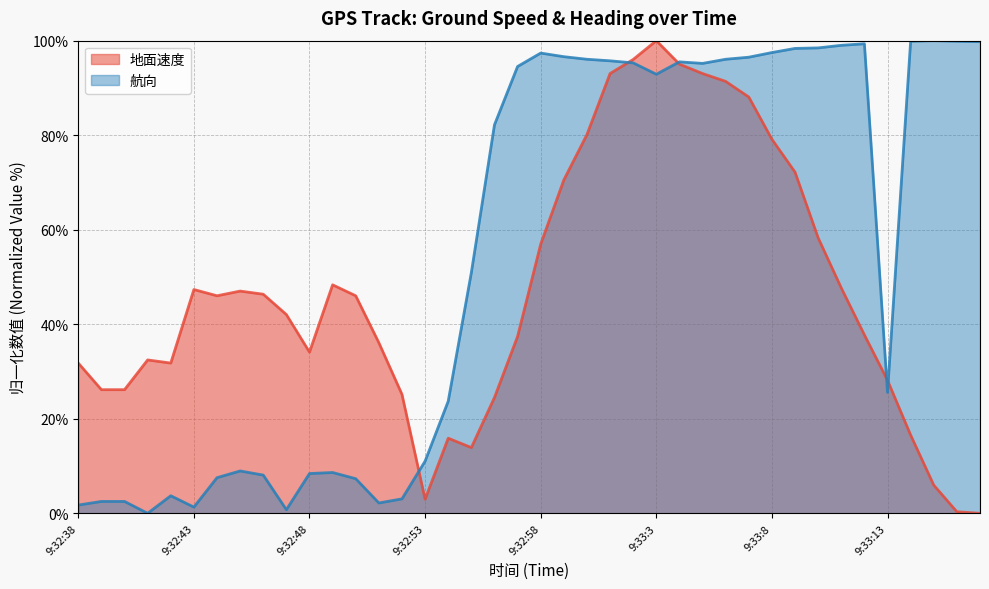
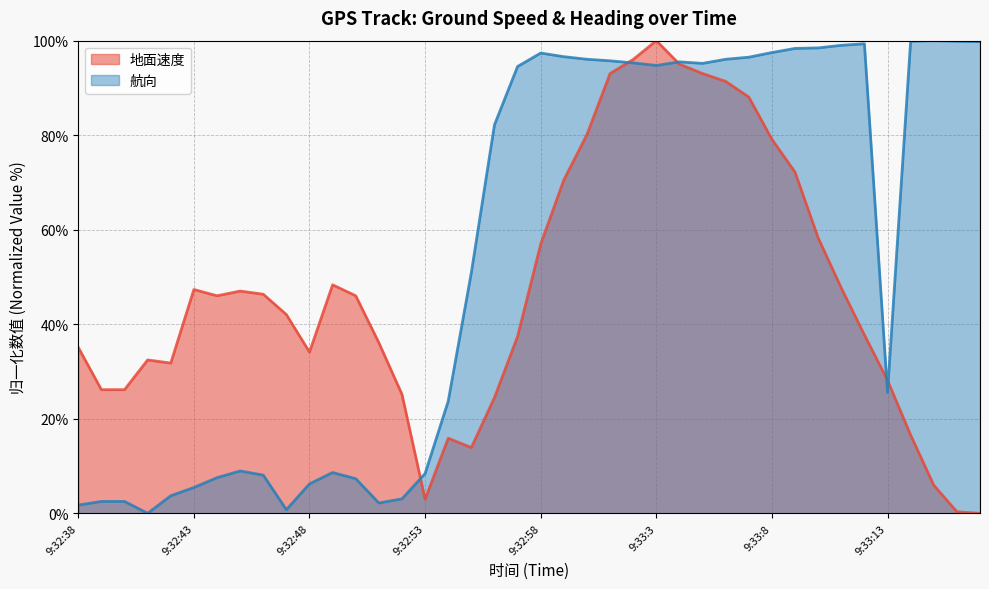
  {
    "地面速度": {
-     "9:32:38": "32%",
+     "9:32:38": "35%",
      "9:32:43": "47%",
      "9:32:48": "34%",
      "9:32:53": "3%",
      "9:32:58": "57%",
      "9:33:3": "100%",
      "9:33:8": "79%",
      "9:33:13": "28%"
    },
    "航向": {
      "9:32:38": "2%",
-     "9:32:43": "1%",
-     "9:32:48": "8%",
-     "9:32:53": "11%",
+     "9:32:43": "5%",
+     "9:32:48": "6%",
+     "9:32:53": "8%",
      "9:32:58": "97%",
-     "9:33:3": "93%",
+     "9:33:3": "95%",
      "9:33:8": "97%",
      "9:33:13": "26%"
    }
  }
